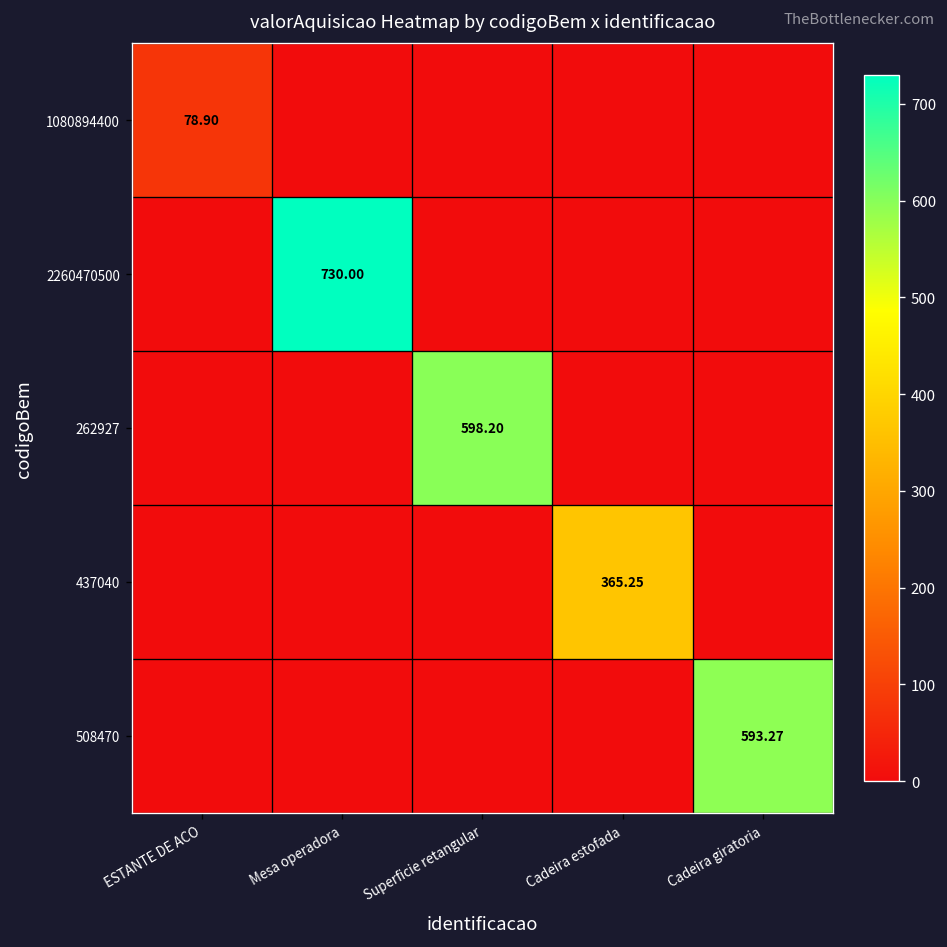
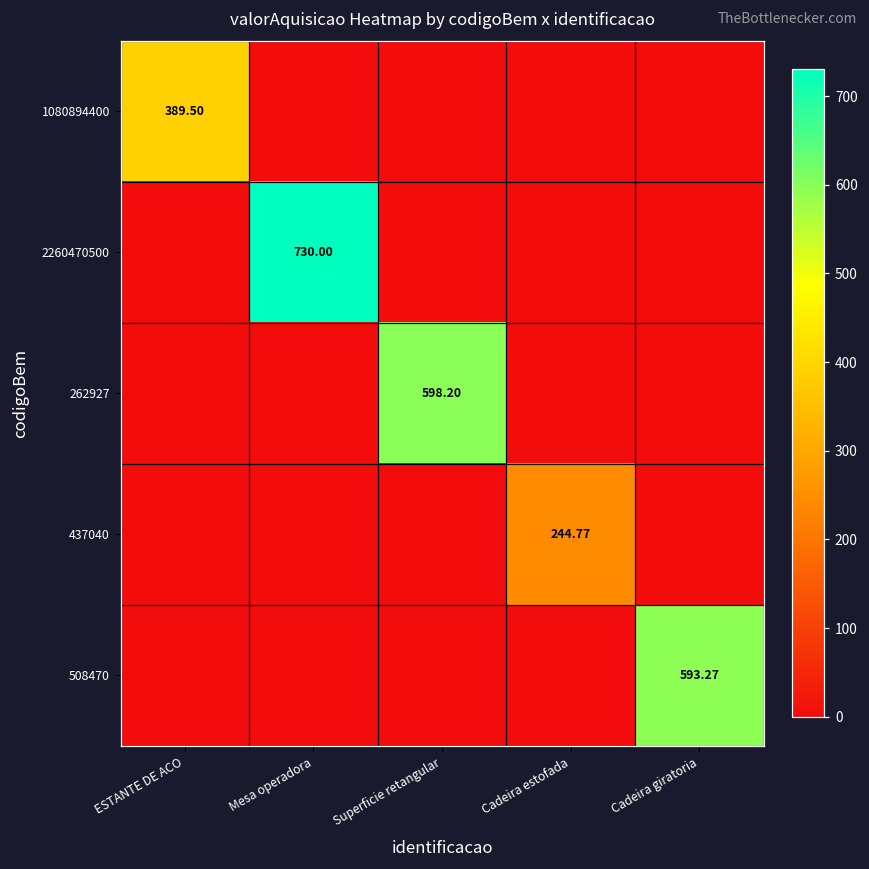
  {
    "1080894400": {
-     "ESTANTE DE ACO": 78.90
+     "ESTANTE DE ACO": 389.50
    },
    "2260470500": {
      "Mesa operadora": 730.00
    },
    "262927": {
      "Superficie retangular": 598.20
    },
    "437040": {
-     "Cadeira estofada": 365.25
+     "Cadeira estofada": 244.77
    },
    "508470": {
      "Cadeira giratoria": 593.27
    }
  }
